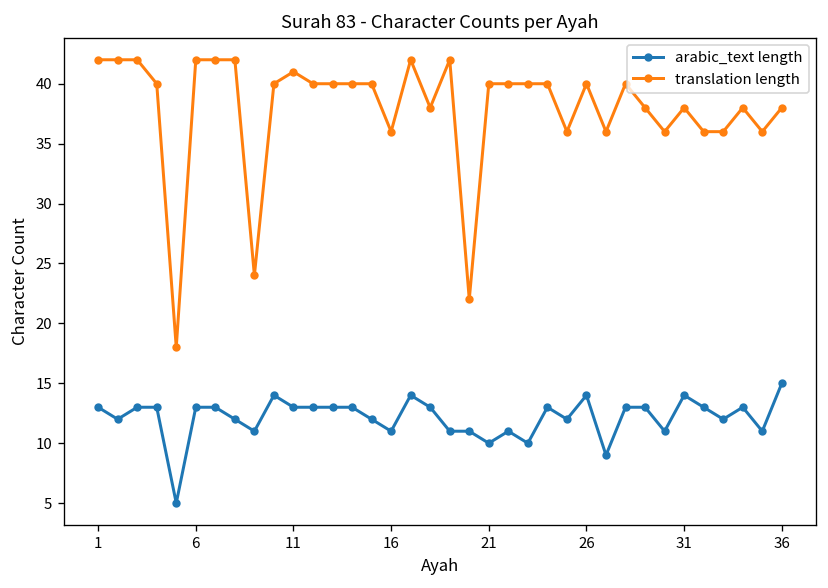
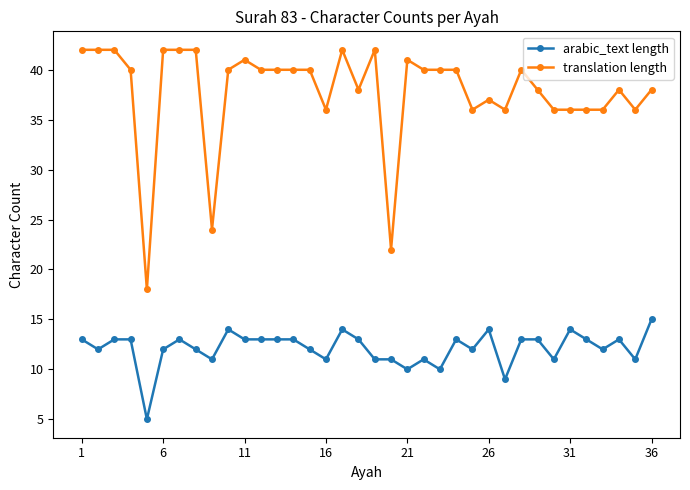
  {
    "arabic_text length": {
      "1": 13,
-     "6": 13,
+     "6": 12,
      "11": 13,
      "16": 11,
      "21": 10,
      "26": 14,
      "31": 14,
      "36": 15
    },
    "translation length": {
      "1": 42,
      "6": 42,
      "11": 41,
      "16": 36,
-     "21": 40,
-     "26": 40,
-     "31": 38,
+     "21": 41,
+     "26": 37,
+     "31": 36,
      "36": 38
    }
  }
